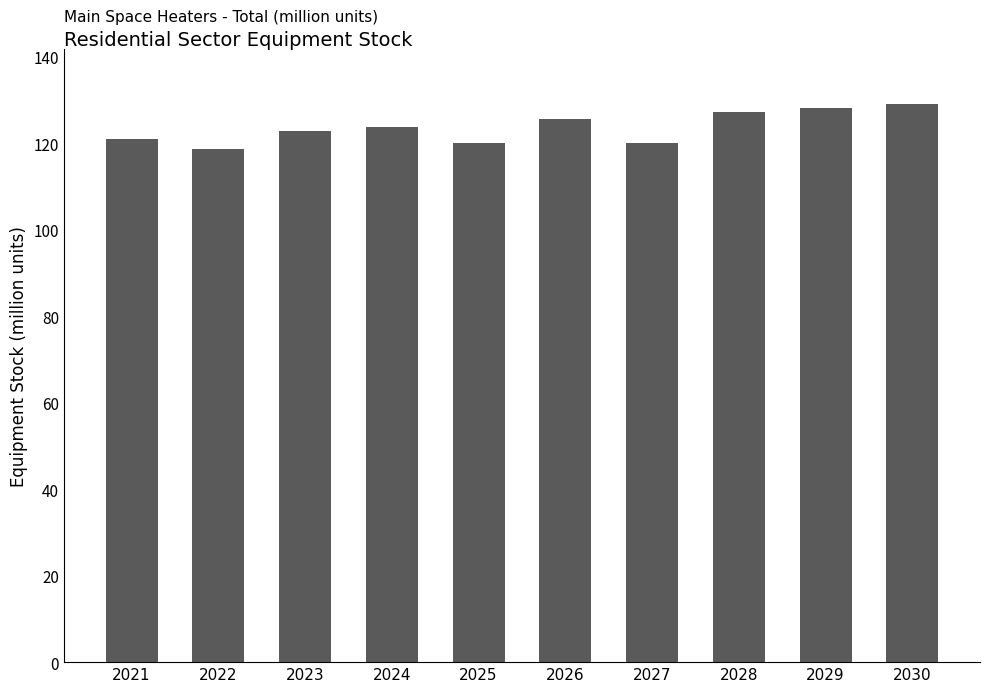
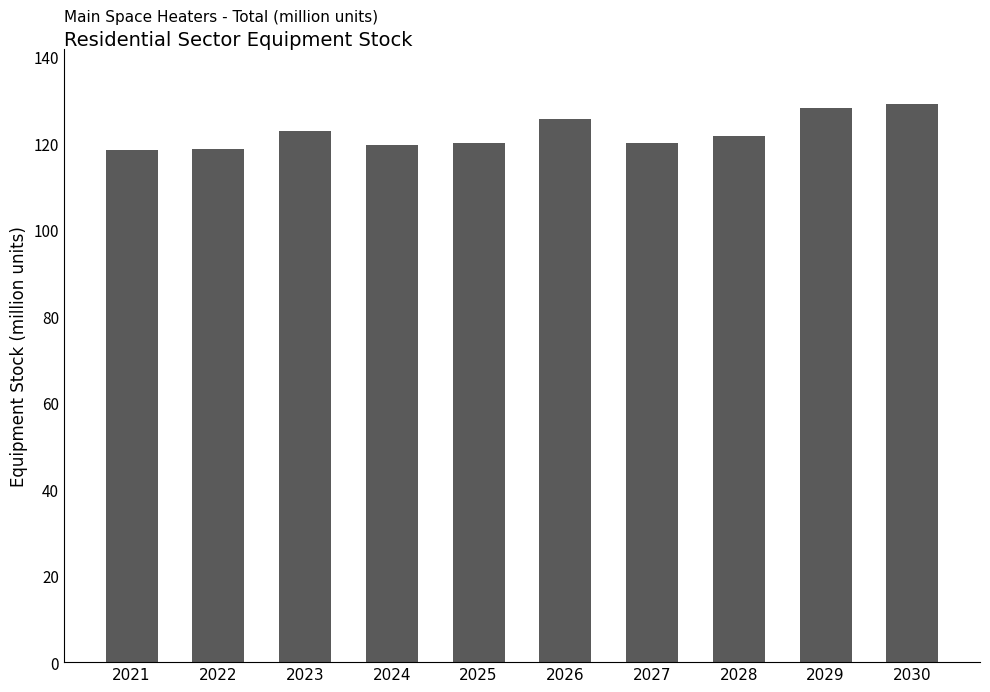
  {
-   "2021": 121,
+   "2021": 119,
    "2022": 119,
    "2023": 123,
-   "2024": 124,
+   "2024": 120,
    "2025": 120,
    "2026": 126,
    "2027": 120,
-   "2028": 127,
+   "2028": 122,
    "2029": 128,
    "2030": 129
  }
